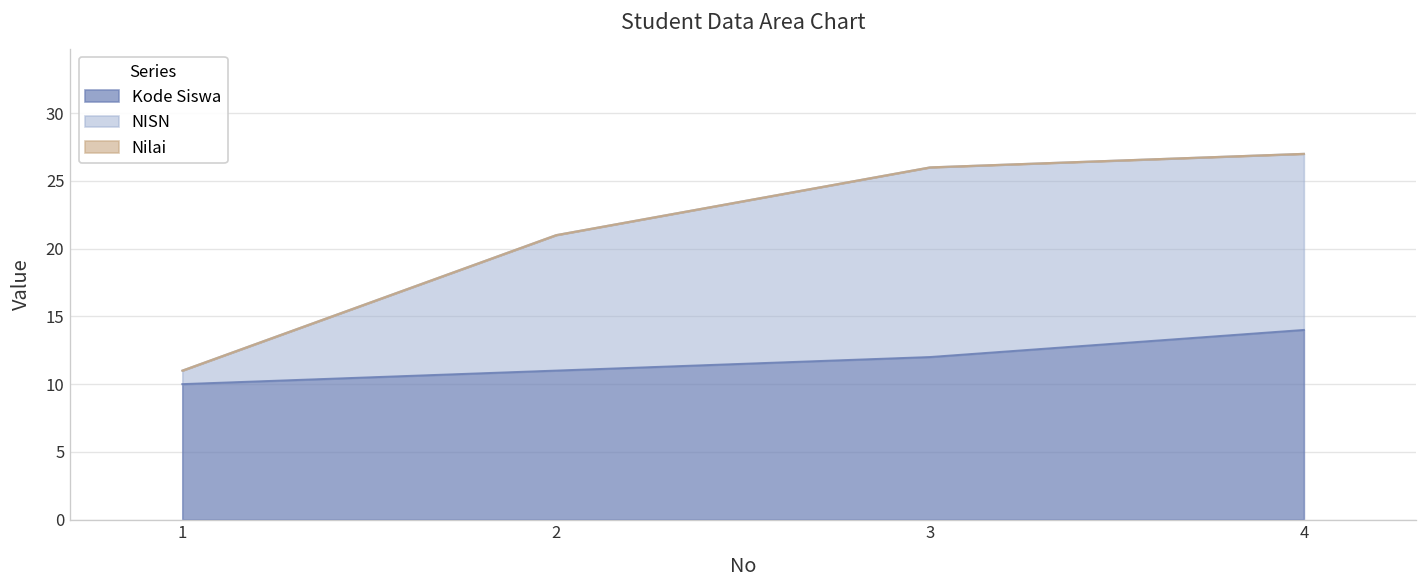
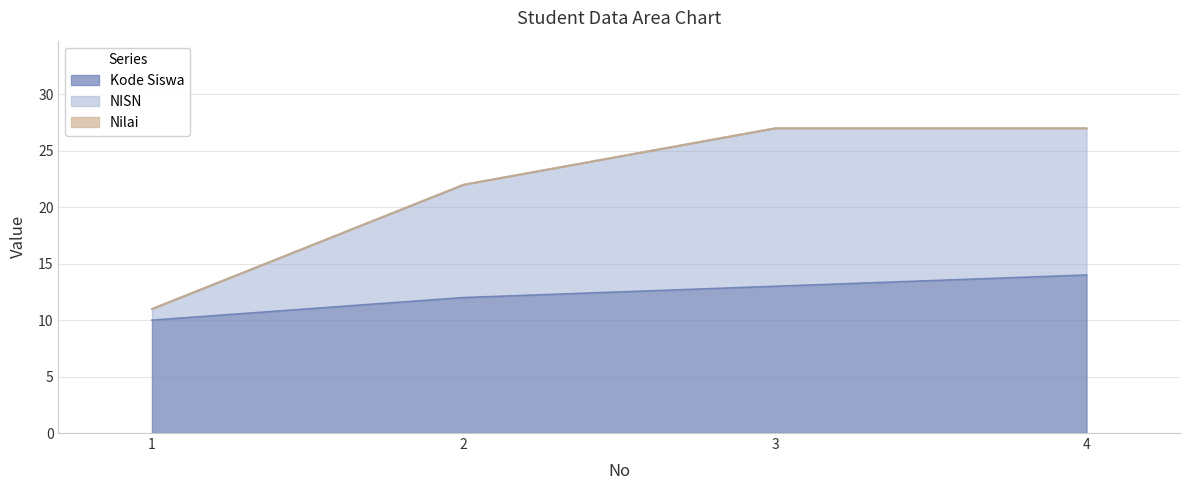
  {
    "Kode Siswa": {
      "1": 10,
-     "2": 11,
-     "3": 12,
+     "2": 12,
+     "3": 13,
      "4": 14
    }
  }
